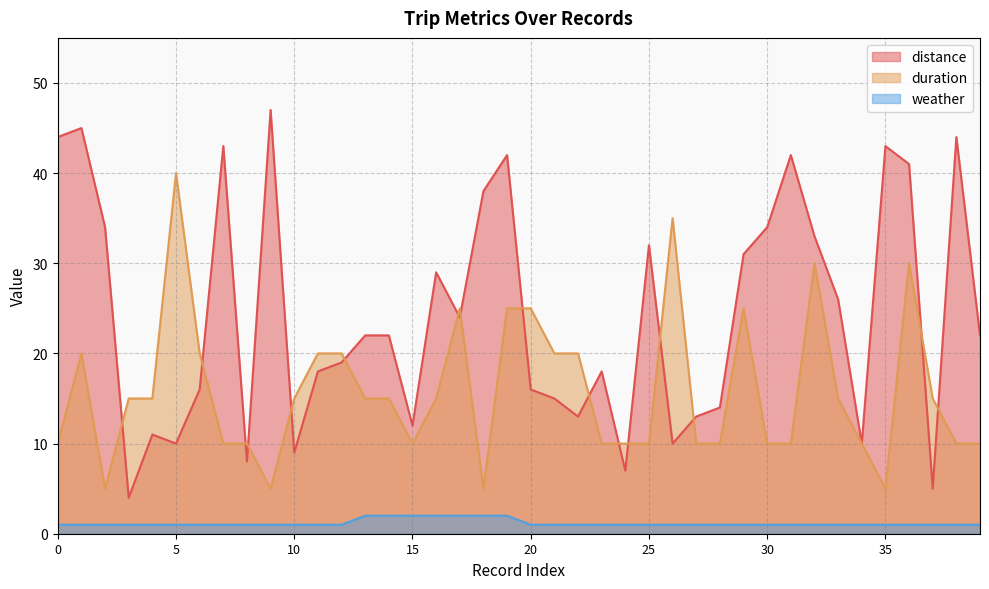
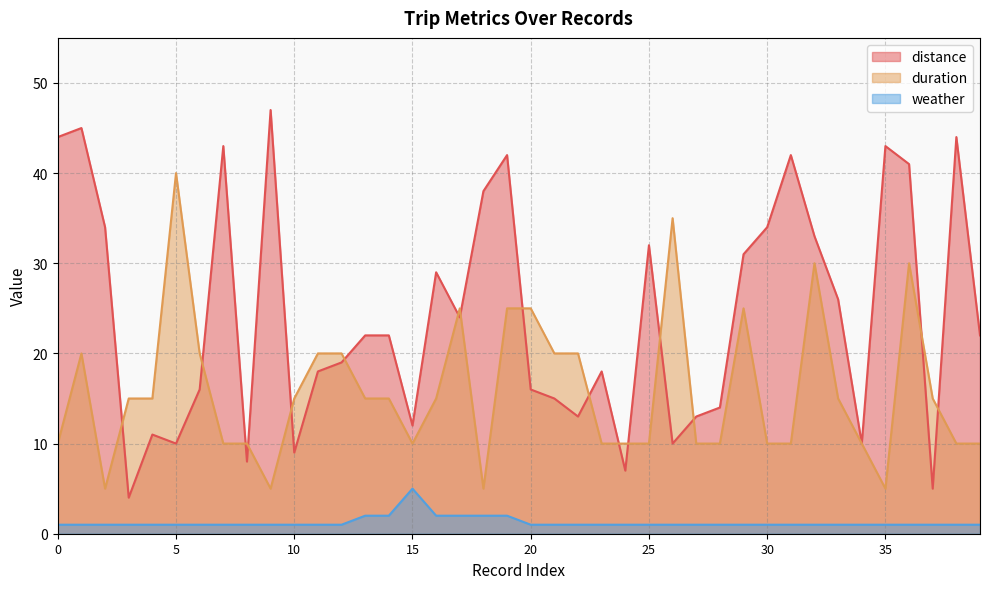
  {
    "weather": {
      "0": 1,
      "5": 1,
      "10": 1,
-     "15": 2,
+     "15": 5,
      "20": 1,
      "25": 1,
      "30": 1,
      "35": 1
    }
  }
